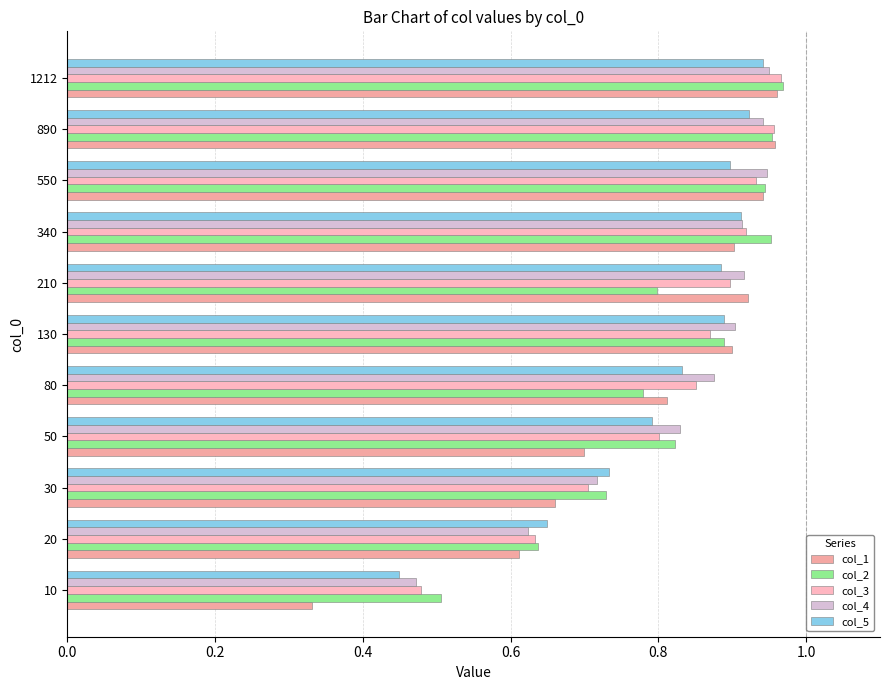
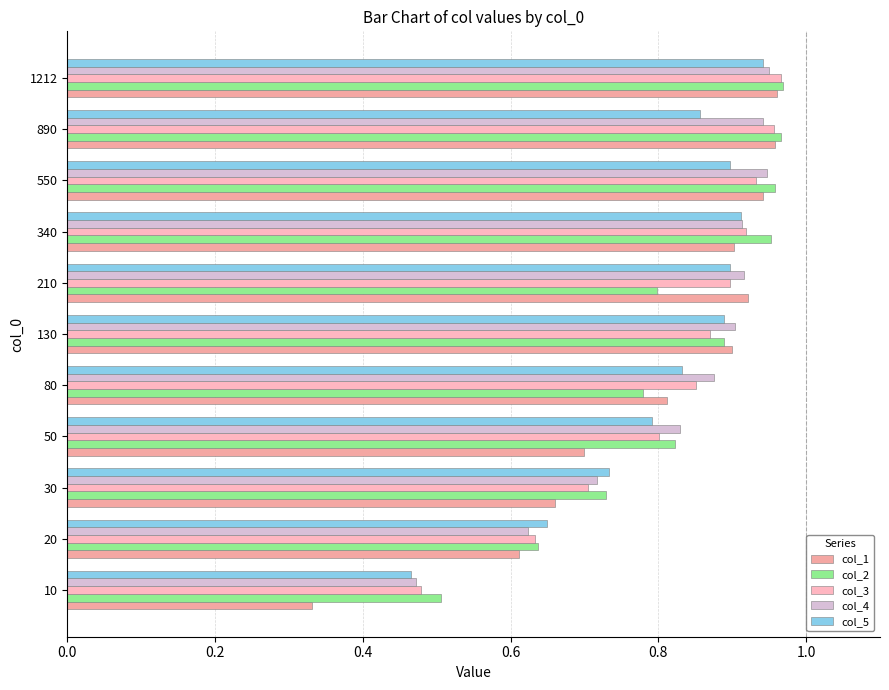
  {
    "col_2": {
      "1212": 0.97,
-     "890": 0.95,
-     "550": 0.94,
+     "890": 0.97,
+     "550": 0.96,
      "340": 0.95,
      "210": 0.80,
      "130": 0.89,
      "80": 0.78,
      "50": 0.82,
      "30": 0.73,
      "20": 0.64,
      "10": 0.51
    },
    "col_5": {
      "1212": 0.94,
-     "890": 0.92,
+     "890": 0.86,
      "550": 0.90,
      "340": 0.91,
-     "210": 0.89,
+     "210": 0.90,
      "130": 0.89,
      "80": 0.83,
      "50": 0.79,
      "30": 0.73,
      "20": 0.65,
-     "10": 0.45
+     "10": 0.47
    }
  }
